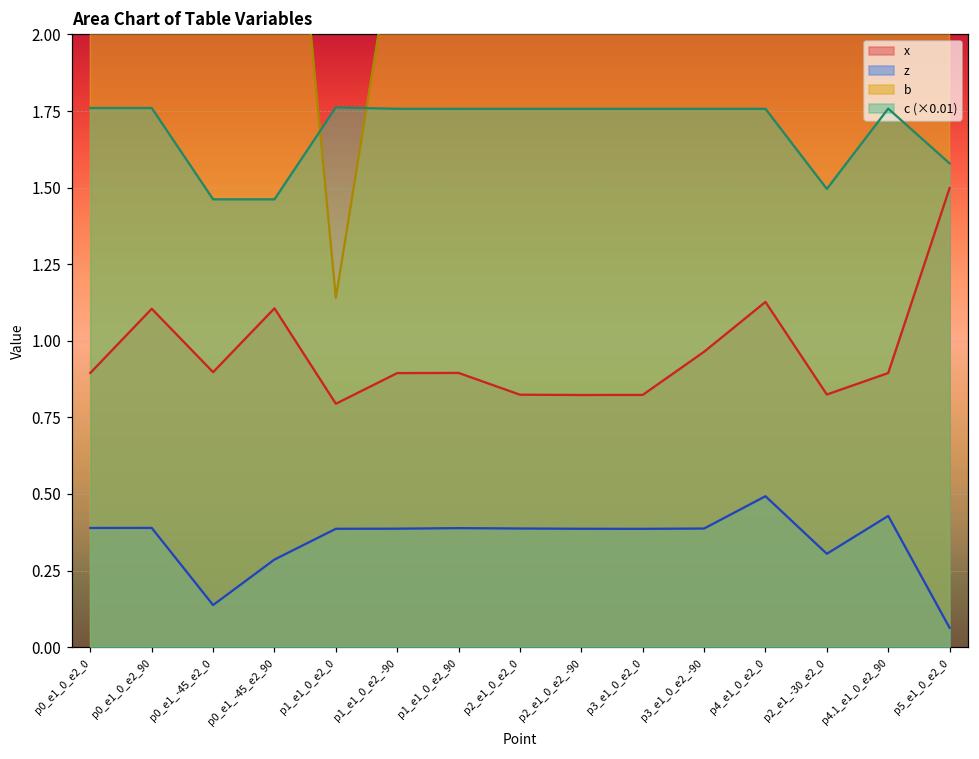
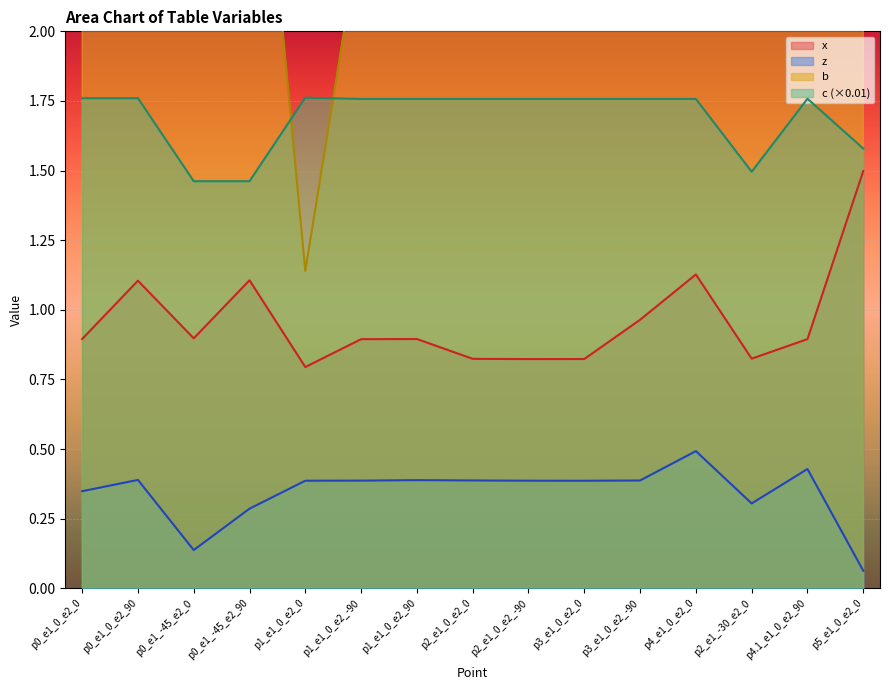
  {
    "x": {
      "p0_e1_0_e2_0": 0.90,
      "p0_e1_0_e2_90": 1.10,
      "p0_e1_-45_e2_0": 0.90,
      "p0_e1_-45_e2_90": 1.11,
      "p1_e1_0_e2_0": 0.79,
      "p1_e1_0_e2_-90": 0.89,
      "p1_e1_0_e2_90": 0.90,
      "p2_e1_0_e2_0": 0.82,
      "p2_e1_0_e2_-90": 0.82,
      "p3_e1_0_e2_0": 0.82,
      "p3_e1_0_e2_-90": 0.96,
      "p4_e1_0_e2_0": 1.13,
      "p2_e1_-30_e2_0": 0.82,
      "p4.1_e1_0_e2_90": 0.89,
      "p5_e1_0_e2_0": 1.50
    },
    "z": {
-     "p0_e1_0_e2_0": 0.39,
+     "p0_e1_0_e2_0": 0.35,
      "p0_e1_0_e2_90": 0.39,
      "p0_e1_-45_e2_0": 0.14,
      "p0_e1_-45_e2_90": 0.29,
      "p1_e1_0_e2_0": 0.39,
      "p1_e1_0_e2_-90": 0.39,
      "p1_e1_0_e2_90": 0.39,
      "p2_e1_0_e2_0": 0.39,
      "p2_e1_0_e2_-90": 0.39,
      "p3_e1_0_e2_0": 0.39,
      "p3_e1_0_e2_-90": 0.39,
      "p4_e1_0_e2_0": 0.49,
      "p2_e1_-30_e2_0": 0.30,
      "p4.1_e1_0_e2_90": 0.43,
      "p5_e1_0_e2_0": 0.06
    },
    "b": {
      "p1_e1_0_e2_0": 1.14
    },
    "c (×0.01)": {
      "p0_e1_0_e2_0": 1.76,
      "p0_e1_0_e2_90": 1.76,
      "p0_e1_-45_e2_0": 1.46,
      "p0_e1_-45_e2_90": 1.46,
      "p1_e1_0_e2_0": 1.76,
      "p1_e1_0_e2_-90": 1.76,
      "p1_e1_0_e2_90": 1.76,
      "p2_e1_0_e2_0": 1.76,
      "p2_e1_0_e2_-90": 1.76,
      "p3_e1_0_e2_0": 1.76,
      "p3_e1_0_e2_-90": 1.76,
      "p4_e1_0_e2_0": 1.76,
      "p2_e1_-30_e2_0": 1.50,
      "p5_e1_0_e2_0": 1.58
    }
  }
